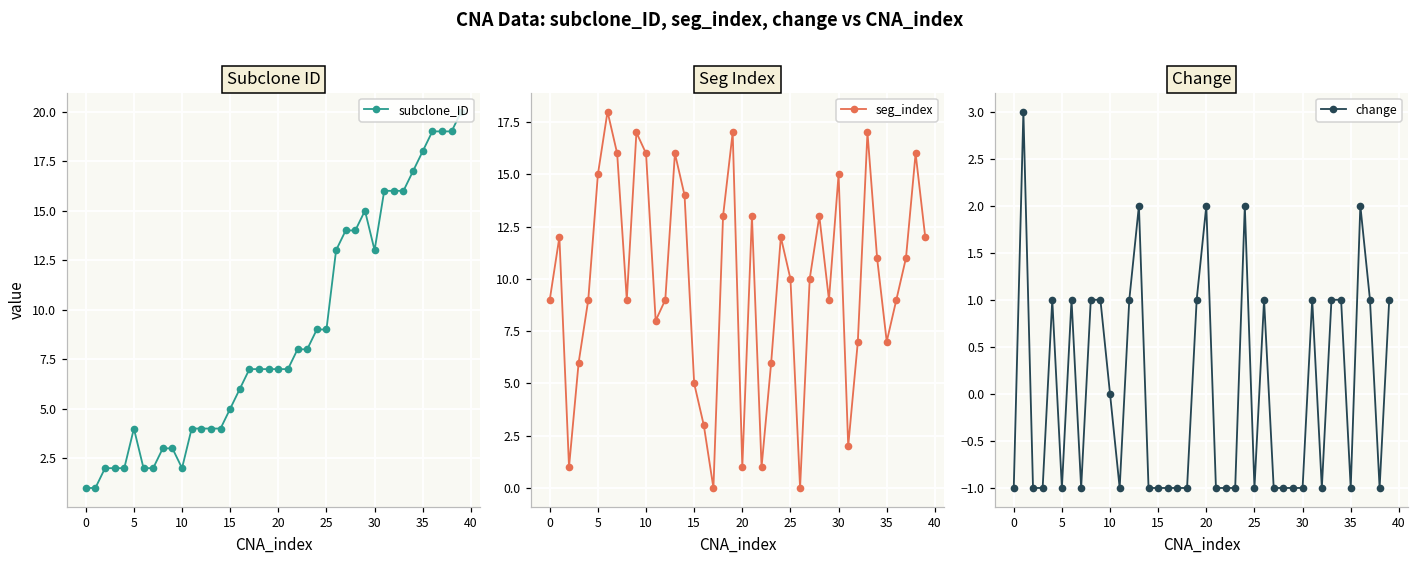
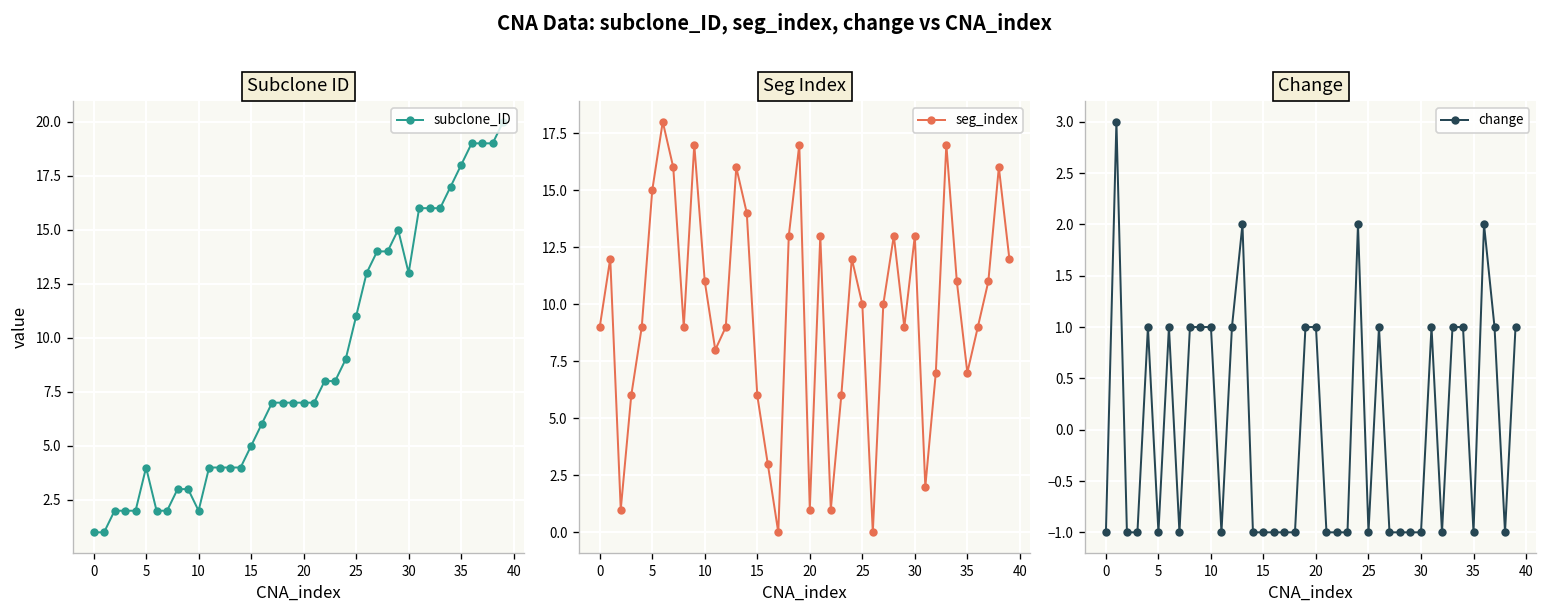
  {
    "Subclone ID": {
      "0": 1,
      "5": 4,
      "10": 2,
      "15": 5,
      "20": 7,
-     "25": 9,
+     "25": 11,
      "30": 13,
      "35": 18
    },
    "Seg Index": {
      "0": 9,
      "5": 15,
-     "10": 16,
-     "15": 5,
+     "10": 11,
+     "15": 6,
      "20": 1,
      "25": 10,
-     "30": 15,
+     "30": 13,
      "35": 7
    },
    "Change": {
      "0": -1,
      "5": -1,
-     "10": 0,
+     "10": 1,
      "15": -1,
-     "20": 2,
+     "20": 1,
      "25": -1,
      "30": -1,
      "35": -1
    }
  }
